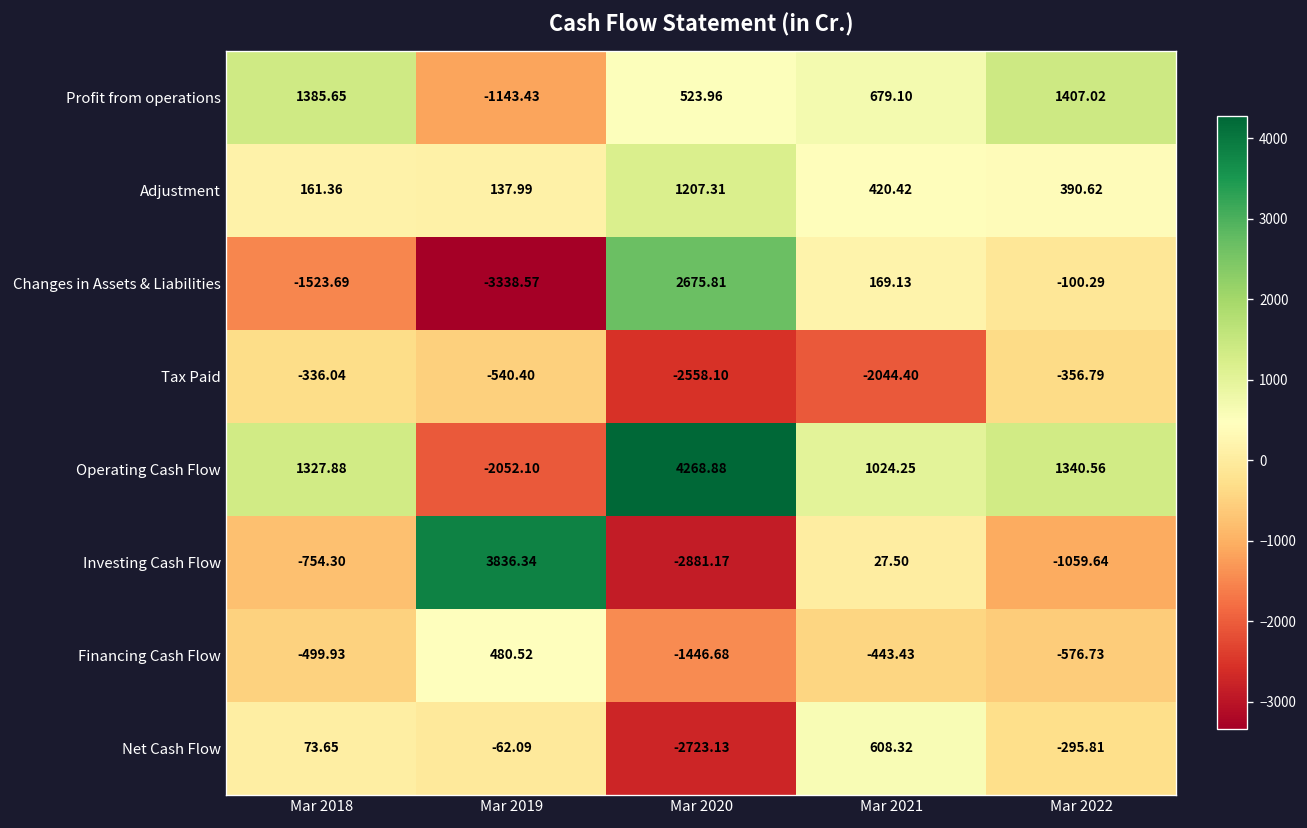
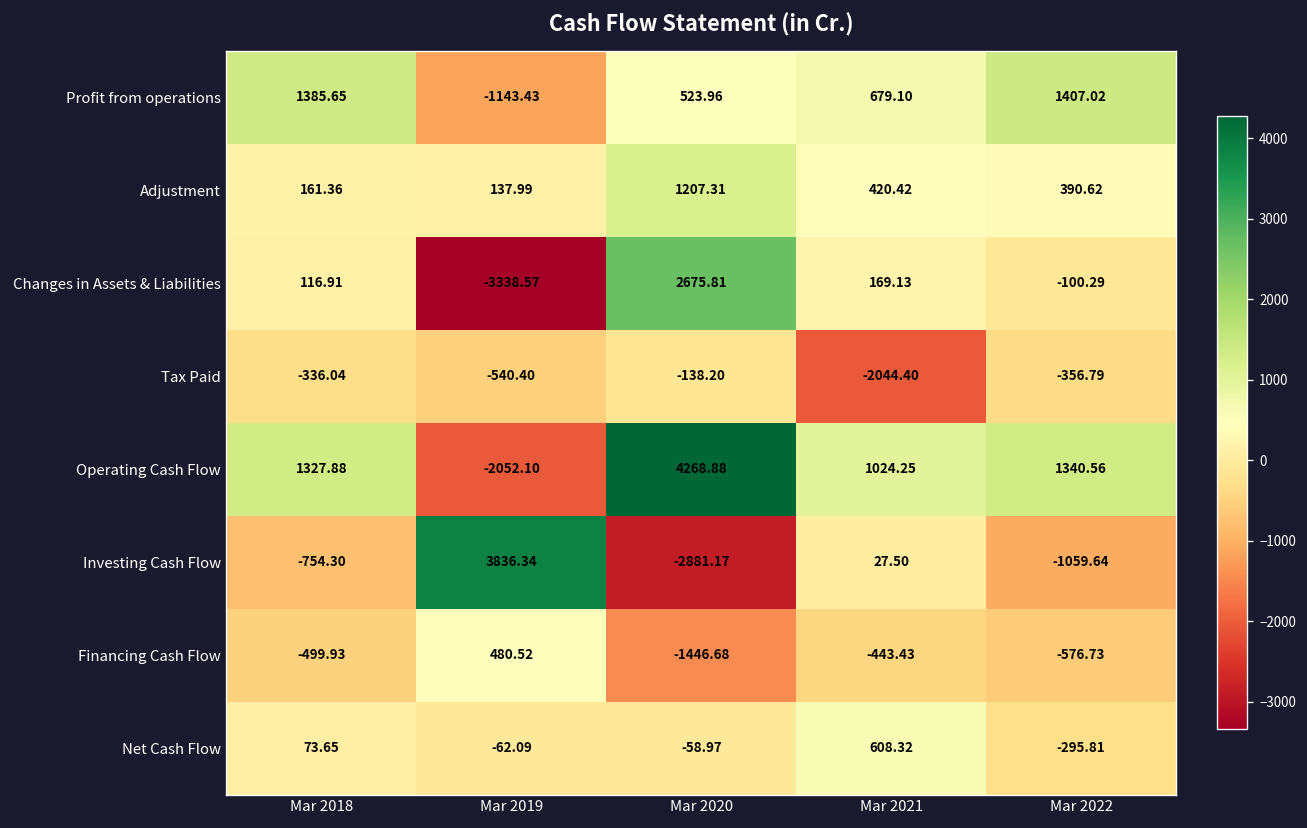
  {
    "Profit from operations": {
      "Mar 2018": 1385.65,
      "Mar 2019": -1143.43,
      "Mar 2020": 523.96,
      "Mar 2021": 679.10,
      "Mar 2022": 1407.02
    },
    "Adjustment": {
      "Mar 2018": 161.36,
      "Mar 2019": 137.99,
      "Mar 2020": 1207.31,
      "Mar 2021": 420.42,
      "Mar 2022": 390.62
    },
    "Changes in Assets & Liabilities": {
-     "Mar 2018": -1523.69,
+     "Mar 2018": 116.91,
      "Mar 2019": -3338.57,
      "Mar 2020": 2675.81,
      "Mar 2021": 169.13,
      "Mar 2022": -100.29
    },
    "Tax Paid": {
      "Mar 2018": -336.04,
      "Mar 2019": -540.40,
-     "Mar 2020": -2558.10,
+     "Mar 2020": -138.20,
      "Mar 2021": -2044.40,
      "Mar 2022": -356.79
    },
    "Operating Cash Flow": {
      "Mar 2018": 1327.88,
      "Mar 2019": -2052.10,
      "Mar 2020": 4268.88,
      "Mar 2021": 1024.25,
      "Mar 2022": 1340.56
    },
    "Investing Cash Flow": {
      "Mar 2018": -754.30,
      "Mar 2019": 3836.34,
      "Mar 2020": -2881.17,
      "Mar 2021": 27.50,
      "Mar 2022": -1059.64
    },
    "Financing Cash Flow": {
      "Mar 2018": -499.93,
      "Mar 2019": 480.52,
      "Mar 2020": -1446.68,
      "Mar 2021": -443.43,
      "Mar 2022": -576.73
    },
    "Net Cash Flow": {
      "Mar 2018": 73.65,
      "Mar 2019": -62.09,
-     "Mar 2020": -2723.13,
+     "Mar 2020": -58.97,
      "Mar 2021": 608.32,
      "Mar 2022": -295.81
    }
  }
